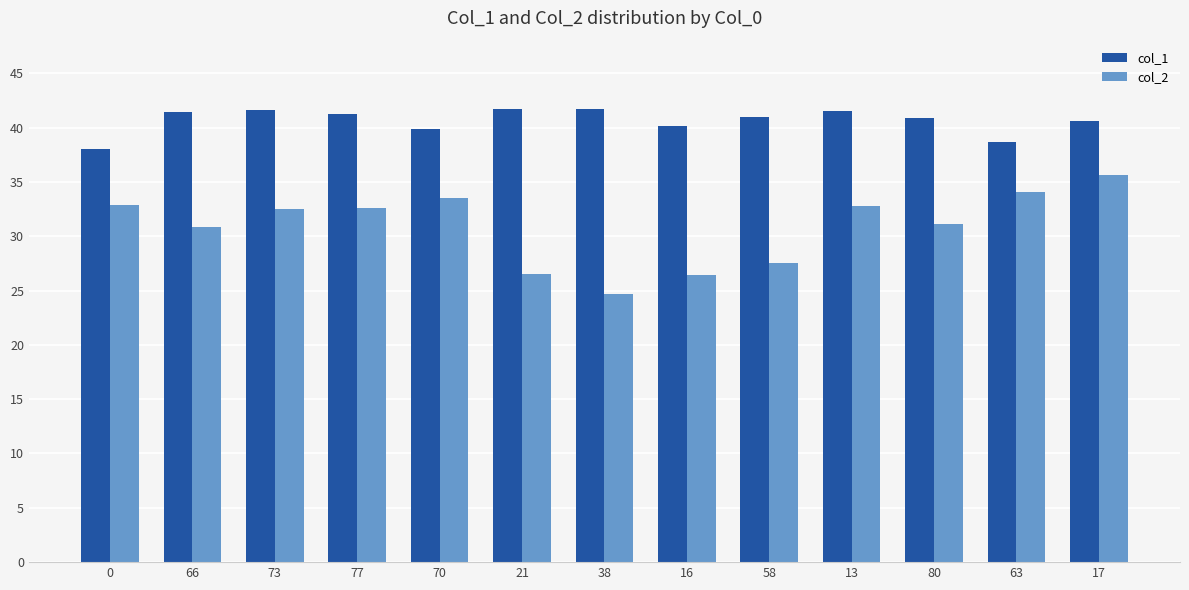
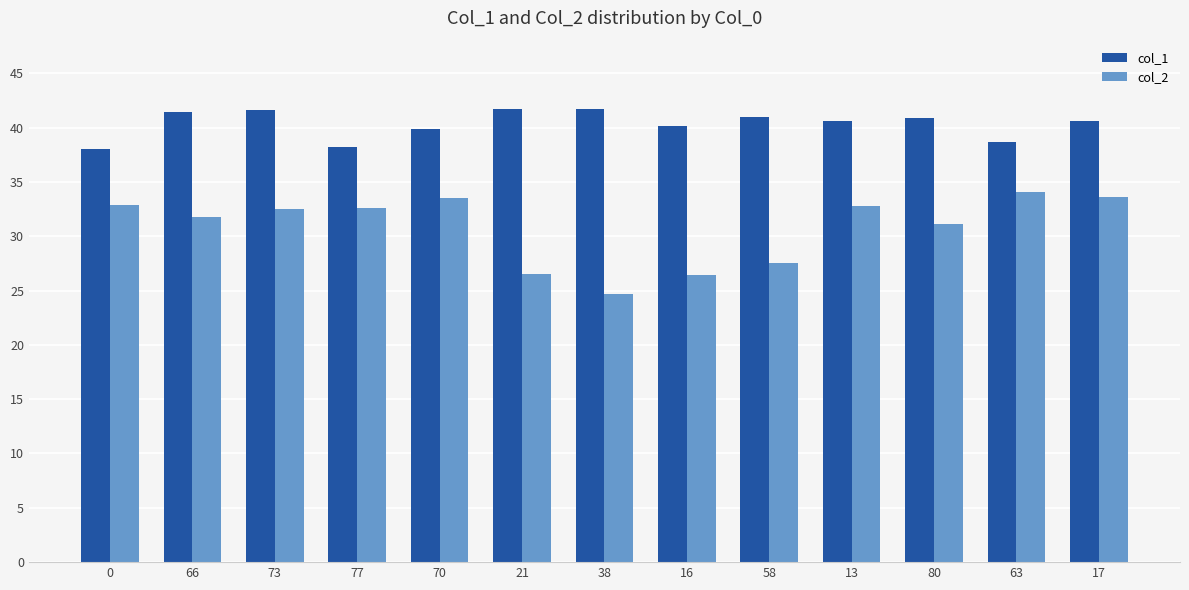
  {
    "col_1": {
      "0": 38.0,
      "66": 41.5,
      "73": 41.6,
-     "77": 41.2,
+     "77": 38.2,
      "70": 39.8,
      "21": 41.7,
      "38": 41.7,
      "16": 40.2,
      "58": 41.0,
-     "13": 41.5,
+     "13": 40.6,
      "80": 40.8,
      "63": 38.7,
      "17": 40.6
    },
    "col_2": {
      "0": 32.9,
-     "66": 30.8,
+     "66": 31.8,
      "73": 32.5,
      "77": 32.6,
      "70": 33.5,
      "21": 26.6,
      "38": 24.7,
      "16": 26.4,
      "58": 27.5,
      "13": 32.8,
      "80": 31.2,
      "63": 34.0,
-     "17": 35.6
+     "17": 33.6
    }
  }
